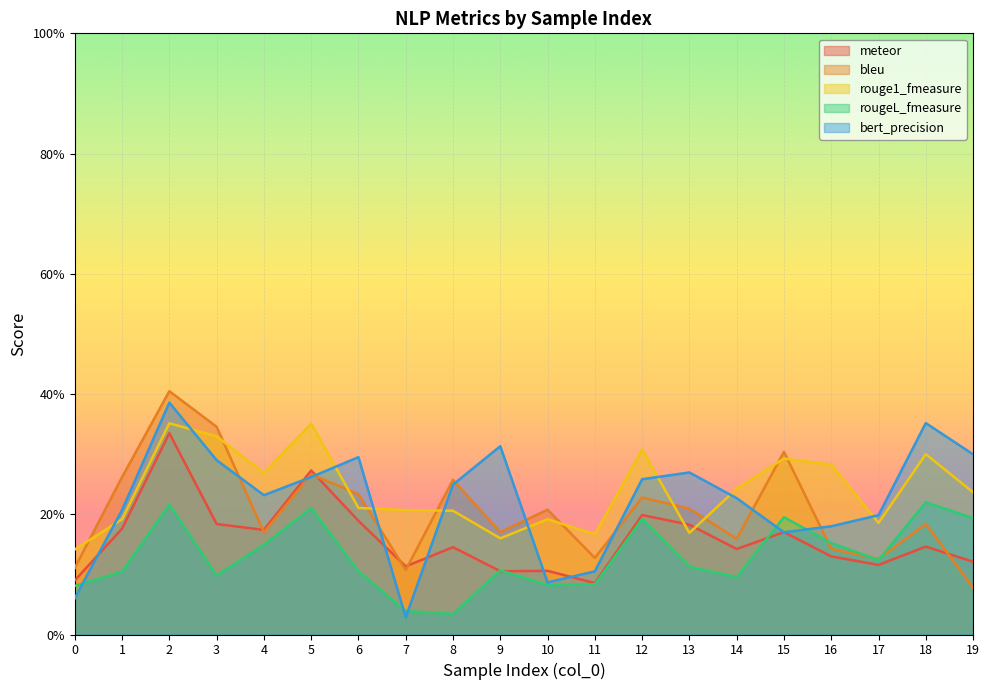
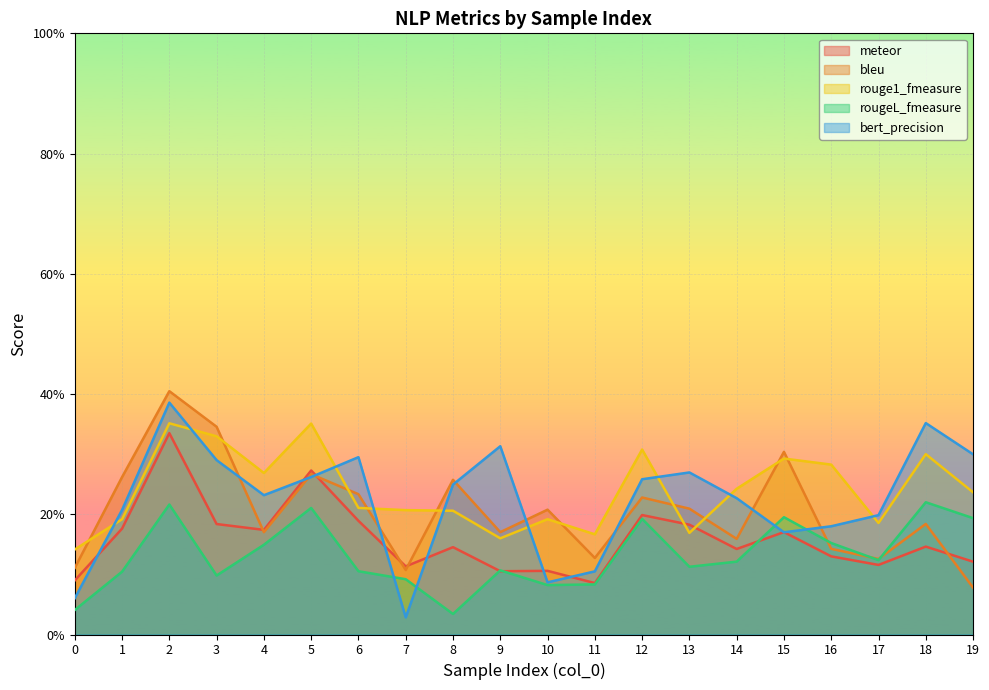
  {
    "rougeL_fmeasure": {
-     "0": "8%",
+     "0": "4%",
      "1": "10%",
      "2": "22%",
      "3": "10%",
      "4": "15%",
      "5": "21%",
      "6": "11%",
-     "7": "4%",
+     "7": "9%",
      "8": "3%",
      "10": "8%",
      "12": "19%",
      "13": "11%",
-     "14": "10%",
+     "14": "12%",
      "15": "20%",
      "16": "15%",
      "18": "22%",
      "19": "19%"
    },
    "bert_precision": {
      "0": "6%",
      "1": "21%",
      "2": "39%",
      "3": "29%",
      "4": "23%",
      "5": "26%",
      "6": "29%",
      "7": "3%",
      "8": "25%",
      "9": "31%",
      "10": "9%",
      "11": "11%",
      "12": "26%",
      "13": "27%",
      "14": "23%",
      "16": "18%",
      "17": "20%",
      "18": "35%",
      "19": "30%"
    }
  }
